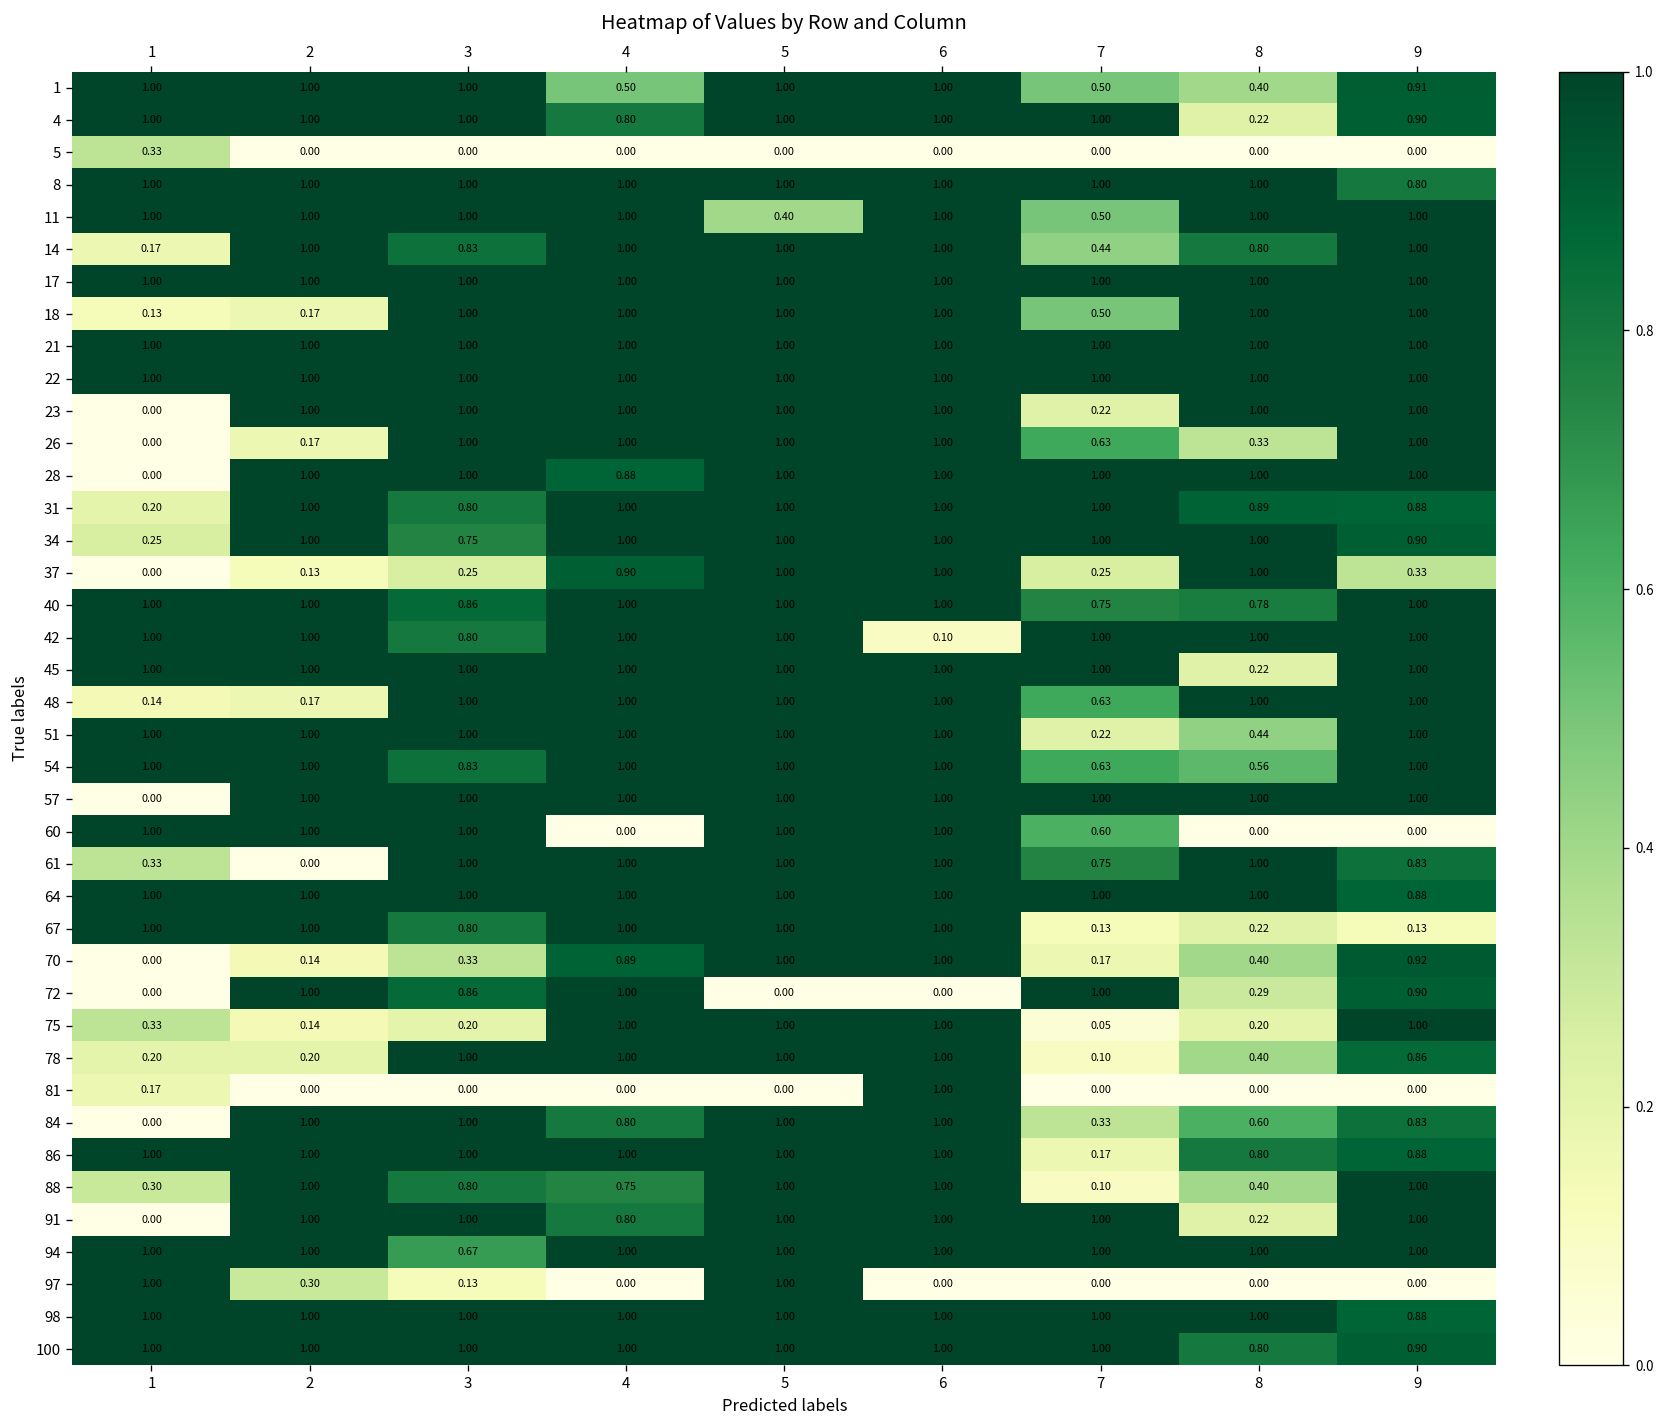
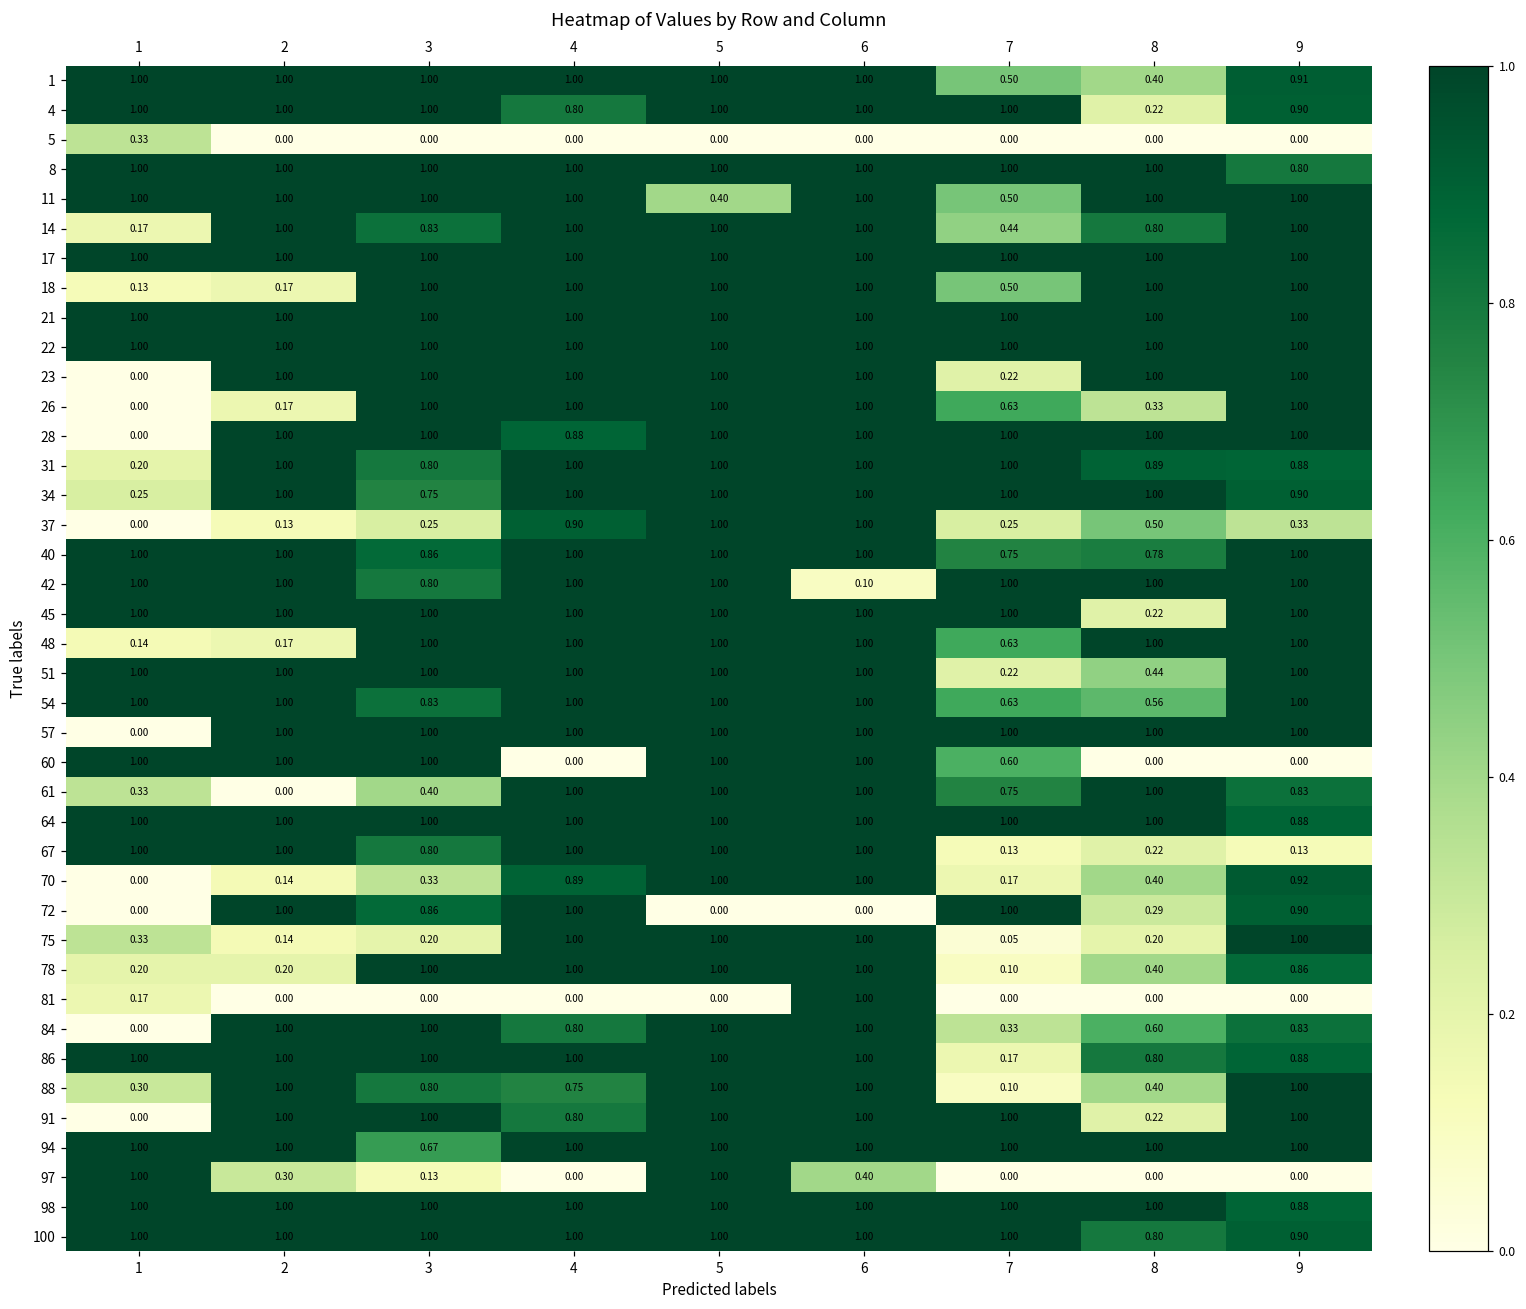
  {
    "1": {
      "1": 1.00,
      "2": 1.00,
      "3": 1.00,
-     "4": 0.50,
+     "4": 1.00,
      "5": 1.00,
      "6": 1.00,
      "7": 0.50,
      "8": 0.40,
      "9": 0.91
    },
    "37": {
      "1": 0.00,
      "2": 0.13,
      "3": 0.25,
      "4": 0.90,
      "5": 1.00,
      "6": 1.00,
      "7": 0.25,
-     "8": 1.00,
+     "8": 0.50,
      "9": 0.33
    },
    "61": {
      "1": 0.33,
      "2": 0.00,
-     "3": 1.00,
+     "3": 0.40,
      "4": 1.00,
      "5": 1.00,
      "6": 1.00,
      "7": 0.75,
      "8": 1.00,
      "9": 0.83
    },
    "97": {
      "1": 1.00,
      "2": 0.30,
      "3": 0.13,
      "4": 0.00,
      "5": 1.00,
-     "6": 0.00,
+     "6": 0.40,
      "7": 0.00,
      "8": 0.00,
      "9": 0.00
    }
  }
